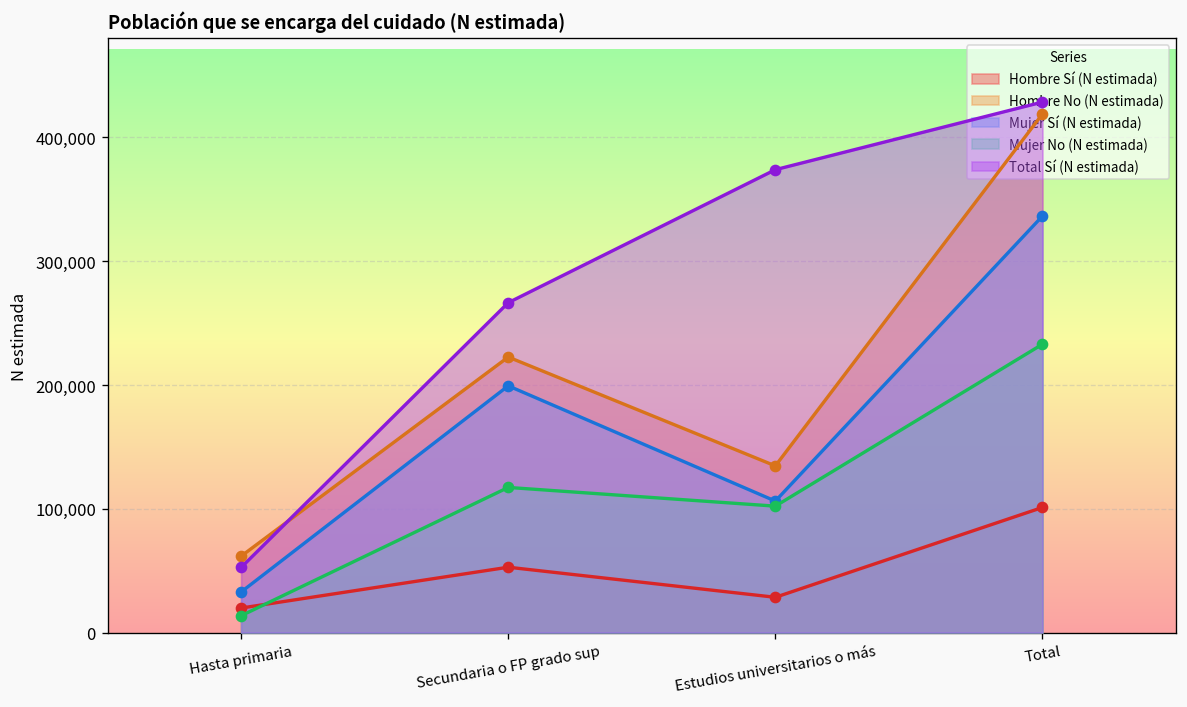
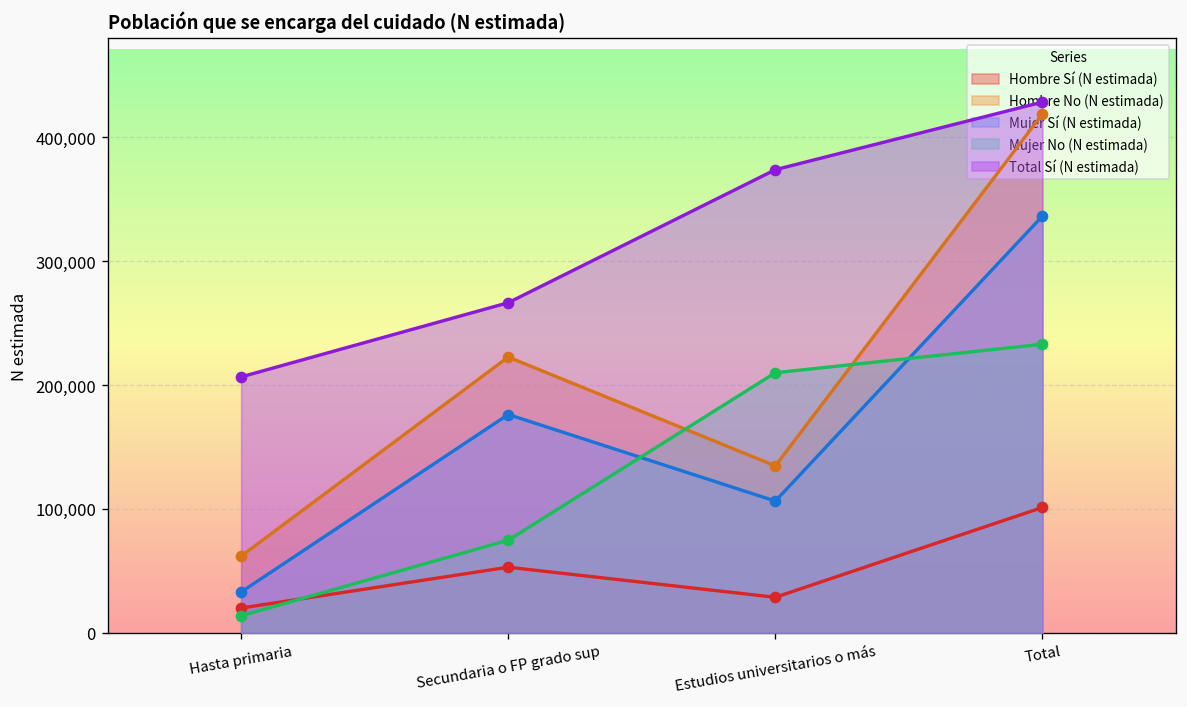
  {
    "Mujer Sí (N estimada)": {
      "Hasta primaria": "33,000",
-     "Secundaria o FP grado sup": "199,000",
+     "Secundaria o FP grado sup": "176,000",
      "Estudios universitarios o más": "106,000",
      "Total": "336,000"
    },
    "Mujer No (N estimada)": {
      "Hasta primaria": "14,000",
-     "Secundaria o FP grado sup": "117,000",
-     "Estudios universitarios o más": "102,000",
+     "Secundaria o FP grado sup": "75,000",
+     "Estudios universitarios o más": "210,000",
      "Total": "233,000"
    },
    "Total Sí (N estimada)": {
-     "Hasta primaria": "53,000",
+     "Hasta primaria": "207,000",
      "Secundaria o FP grado sup": "266,000",
      "Estudios universitarios o más": "374,000"
    }
  }
